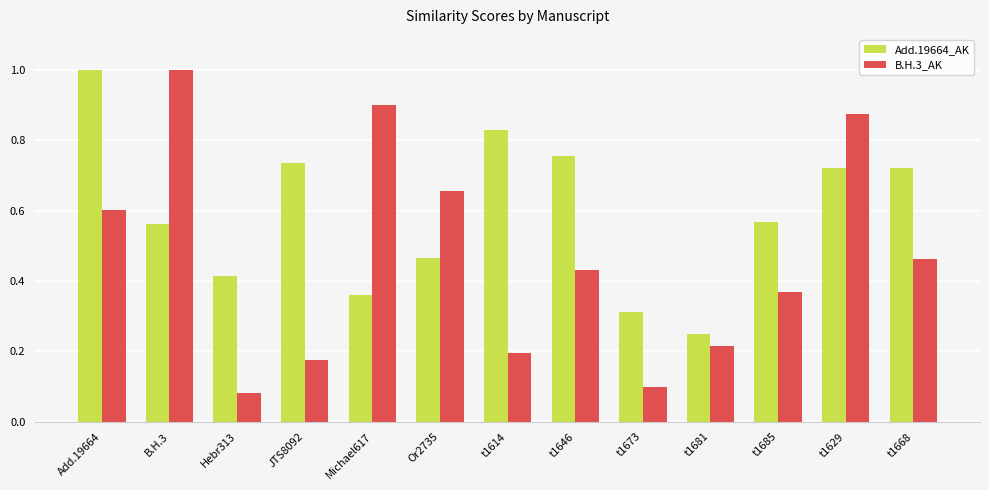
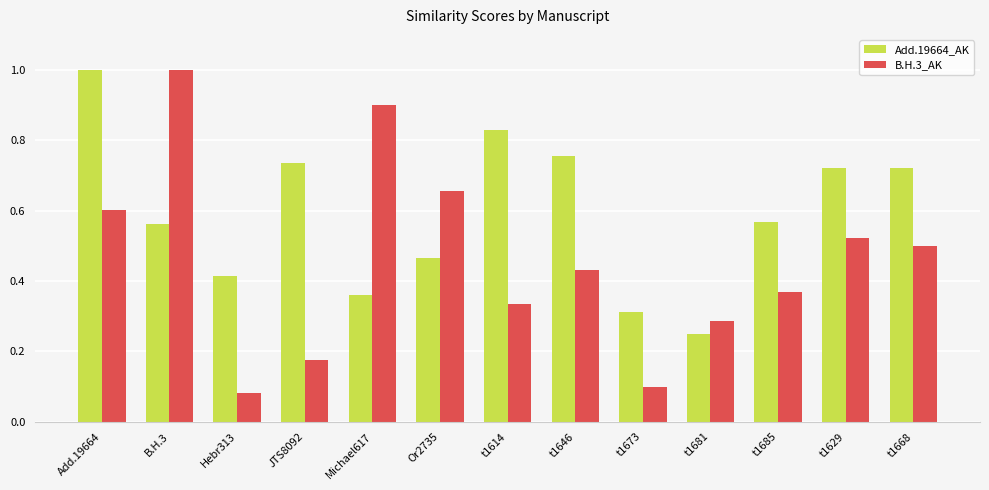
  {
    "Add.19664_AK": {
      "Add.19664": 1.00,
      "B.H.3": 0.56,
      "Hebr313": 0.41,
      "JTS8092": 0.74,
      "Michael617": 0.36,
      "Or2735": 0.47,
      "t1614": 0.83,
      "t1646": 0.76,
      "t1673": 0.31,
      "t1681": 0.25,
      "t1685": 0.57,
      "t1629": 0.72,
      "t1668": 0.72
    },
    "B.H.3_AK": {
      "Add.19664": 0.60,
      "B.H.3": 1.00,
      "Hebr313": 0.08,
      "JTS8092": 0.17,
      "Michael617": 0.90,
      "Or2735": 0.66,
-     "t1614": 0.20,
+     "t1614": 0.33,
      "t1646": 0.43,
      "t1673": 0.10,
-     "t1681": 0.22,
+     "t1681": 0.29,
      "t1685": 0.37,
-     "t1629": 0.87,
-     "t1668": 0.46
+     "t1629": 0.52,
+     "t1668": 0.50
    }
  }
